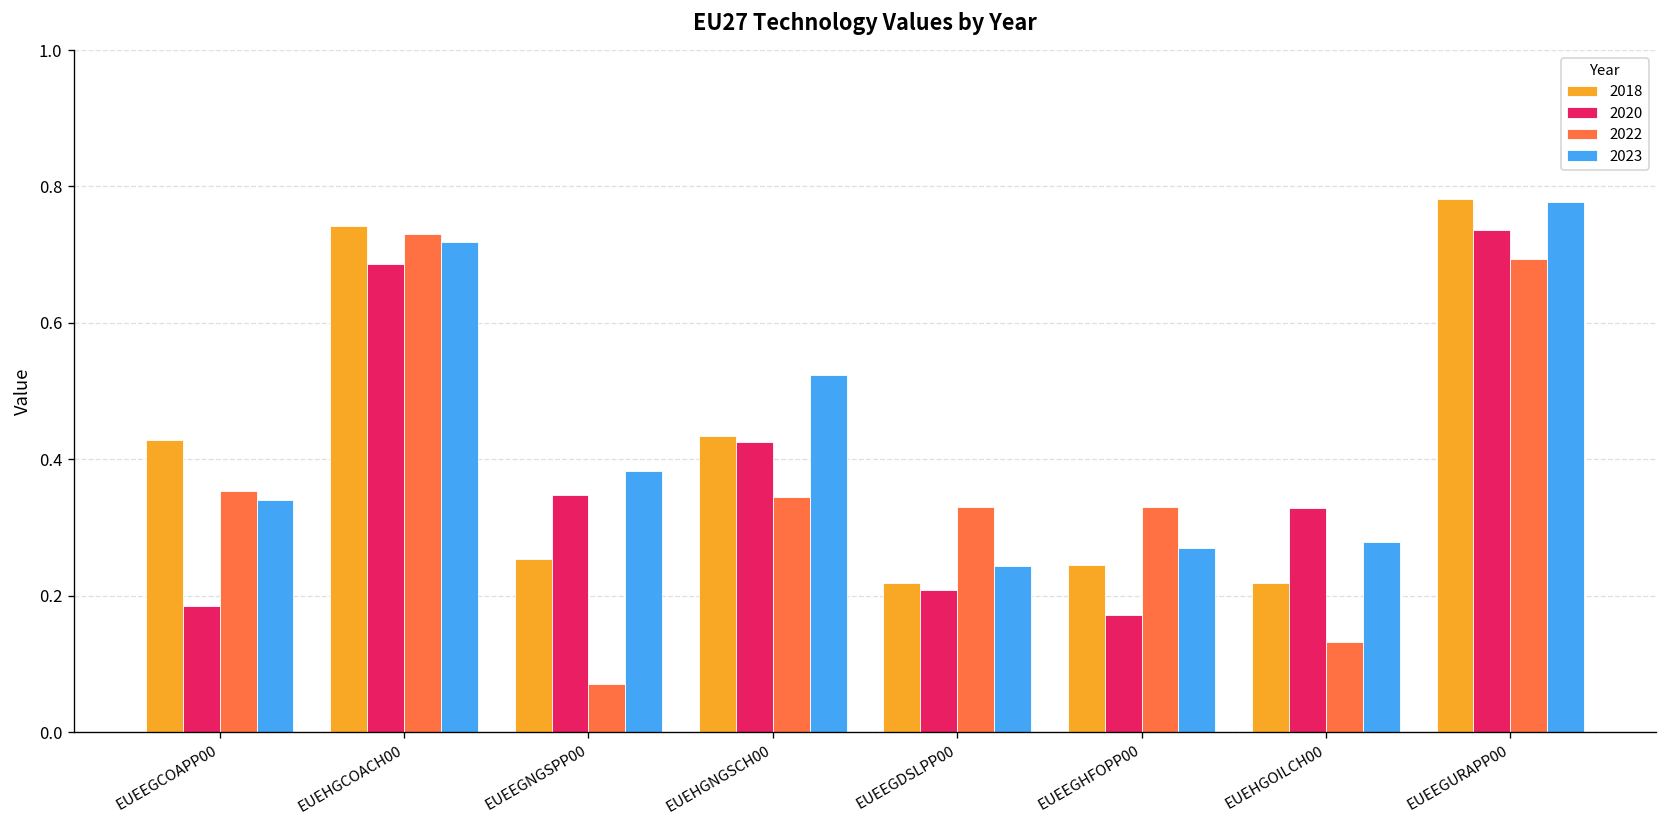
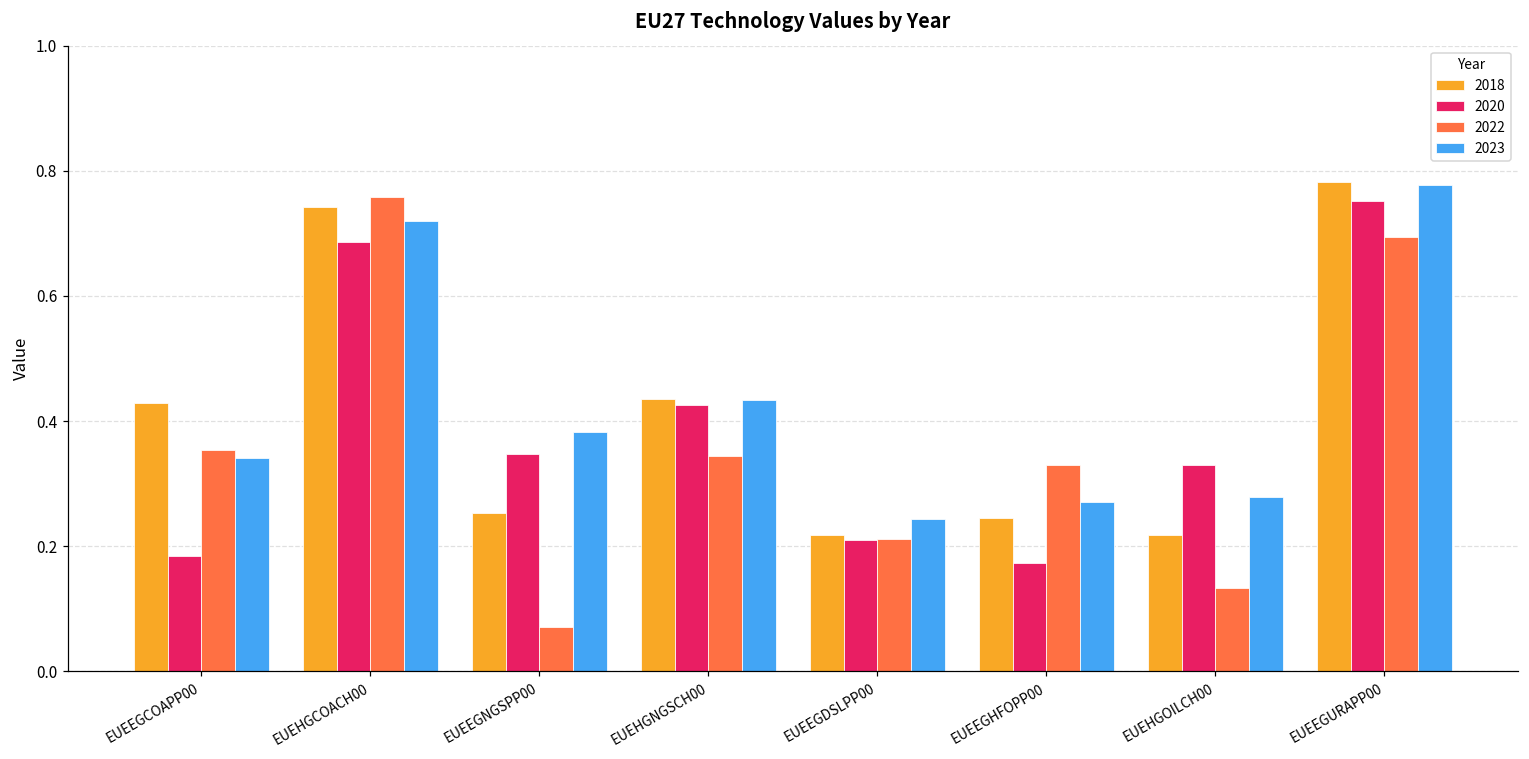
  {
    "2018": {
      "EUEEGCOAPP00": 0.43,
      "EUEHGCOACH00": 0.74,
      "EUEEGNGSPP00": 0.25,
      "EUEHGNGSCH00": 0.43,
      "EUEEGDSLPP00": 0.22,
      "EUEEGHFOPP00": 0.24,
      "EUEHGOILCH00": 0.22,
      "EUEEGURAPP00": 0.78
    },
    "2020": {
      "EUEEGCOAPP00": 0.18,
      "EUEHGCOACH00": 0.69,
      "EUEEGNGSPP00": 0.35,
      "EUEHGNGSCH00": 0.42,
      "EUEEGDSLPP00": 0.21,
      "EUEEGHFOPP00": 0.17,
      "EUEHGOILCH00": 0.33,
-     "EUEEGURAPP00": 0.74
+     "EUEEGURAPP00": 0.75
    },
    "2022": {
      "EUEEGCOAPP00": 0.35,
-     "EUEHGCOACH00": 0.73,
+     "EUEHGCOACH00": 0.76,
      "EUEEGNGSPP00": 0.07,
      "EUEHGNGSCH00": 0.34,
-     "EUEEGDSLPP00": 0.33,
+     "EUEEGDSLPP00": 0.21,
      "EUEEGHFOPP00": 0.33,
      "EUEHGOILCH00": 0.13,
      "EUEEGURAPP00": 0.69
    },
    "2023": {
      "EUEEGCOAPP00": 0.34,
      "EUEHGCOACH00": 0.72,
      "EUEEGNGSPP00": 0.38,
-     "EUEHGNGSCH00": 0.52,
+     "EUEHGNGSCH00": 0.43,
      "EUEEGDSLPP00": 0.24,
      "EUEEGHFOPP00": 0.27,
      "EUEHGOILCH00": 0.28,
      "EUEEGURAPP00": 0.78
    }
  }
